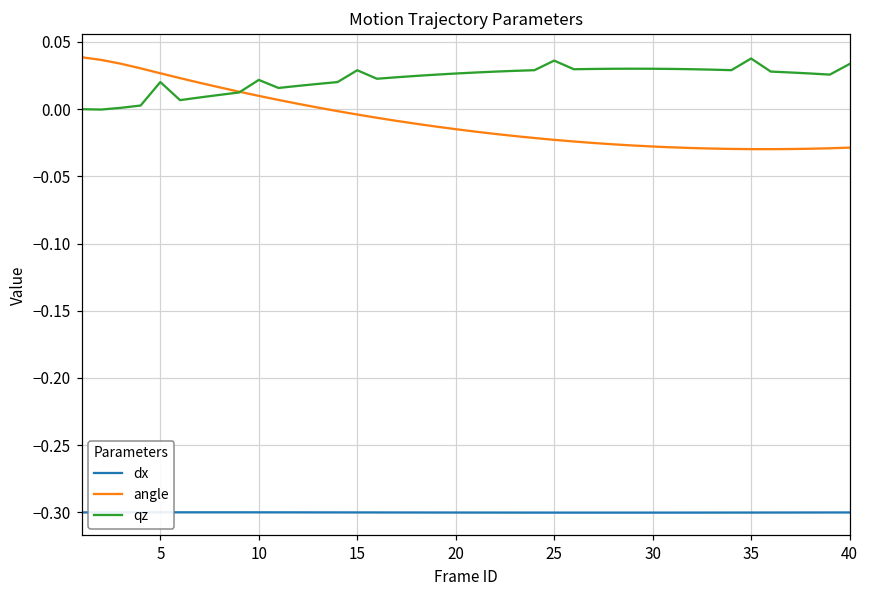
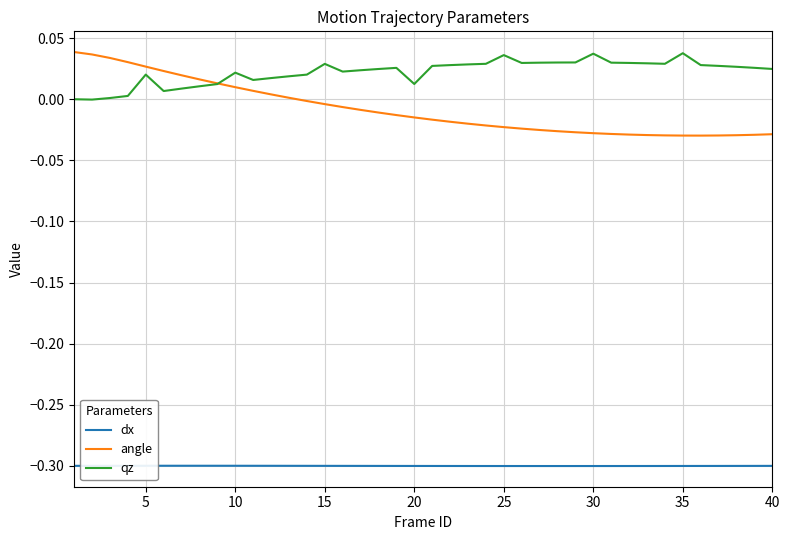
  {
    "dx": {
      "10": -0.300,
      "15": -0.300,
      "20": -0.300,
      "25": -0.300,
      "30": -0.300,
      "35": -0.300,
      "40": -0.300
    },
    "angle": {
      "5": 0.027,
      "10": 0.010,
      "15": -0.004,
      "20": -0.015,
      "25": -0.023,
      "30": -0.028,
      "35": -0.030,
      "40": -0.029
    },
    "qz": {
      "5": 0.020,
      "10": 0.022,
      "15": 0.029,
-     "20": 0.027,
+     "20": 0.012,
      "25": 0.036,
-     "30": 0.030,
+     "30": 0.037,
      "35": 0.038,
-     "40": 0.034
+     "40": 0.025
    }
  }
